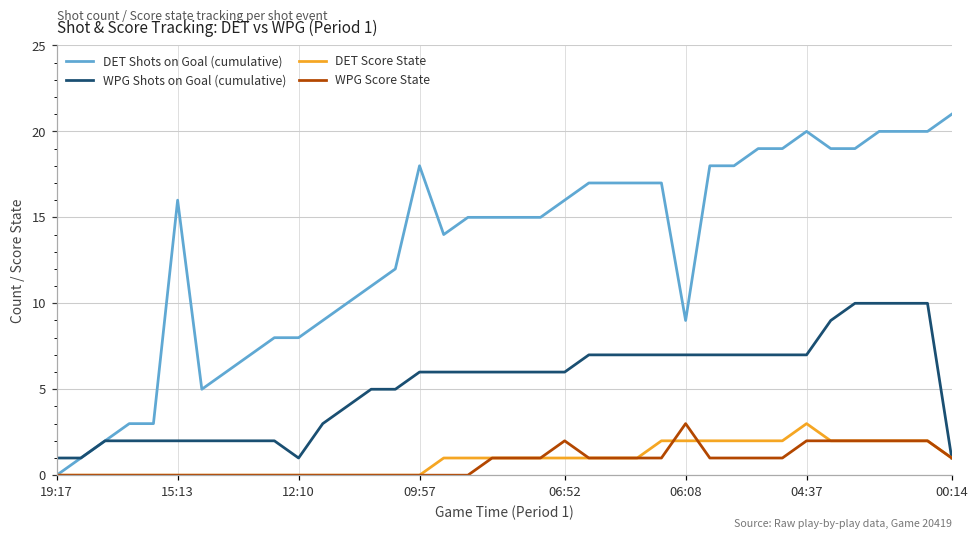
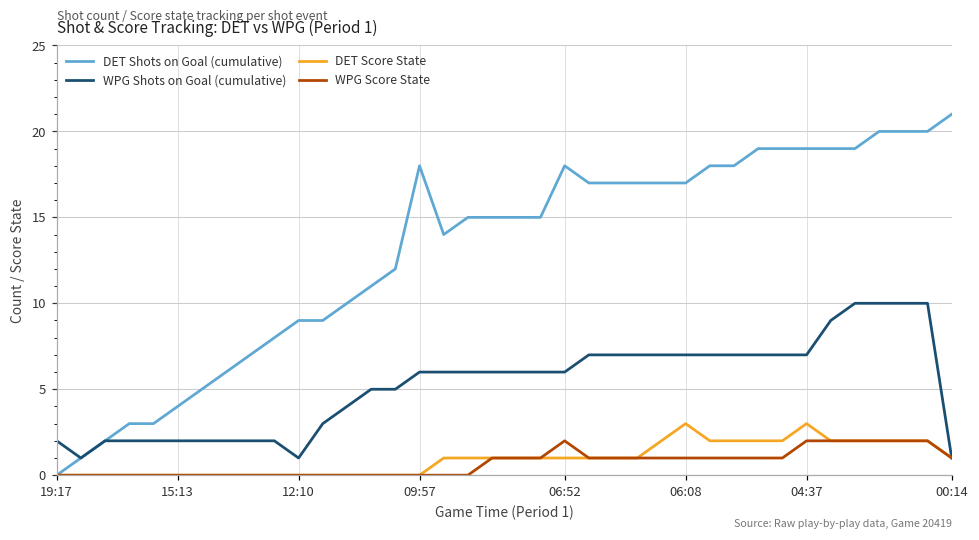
  {
    "DET Shots on Goal (cumulative)": {
-     "15:13": 16,
-     "12:10": 8,
+     "15:13": 4,
+     "12:10": 9,
      "09:57": 18,
-     "06:52": 16,
-     "06:08": 9,
-     "04:37": 20,
+     "06:52": 18,
+     "06:08": 17,
+     "04:37": 19,
      "00:14": 21
    },
    "WPG Shots on Goal (cumulative)": {
-     "19:17": 1,
+     "19:17": 2,
      "15:13": 2,
      "12:10": 1,
      "09:57": 6,
      "06:52": 6,
      "06:08": 7,
      "04:37": 7
    },
    "DET Score State": {
      "06:52": 1,
-     "06:08": 2,
+     "06:08": 3,
      "04:37": 3
    },
    "WPG Score State": {
      "06:52": 2,
-     "06:08": 3,
+     "06:08": 1,
      "04:37": 2
    }
  }
